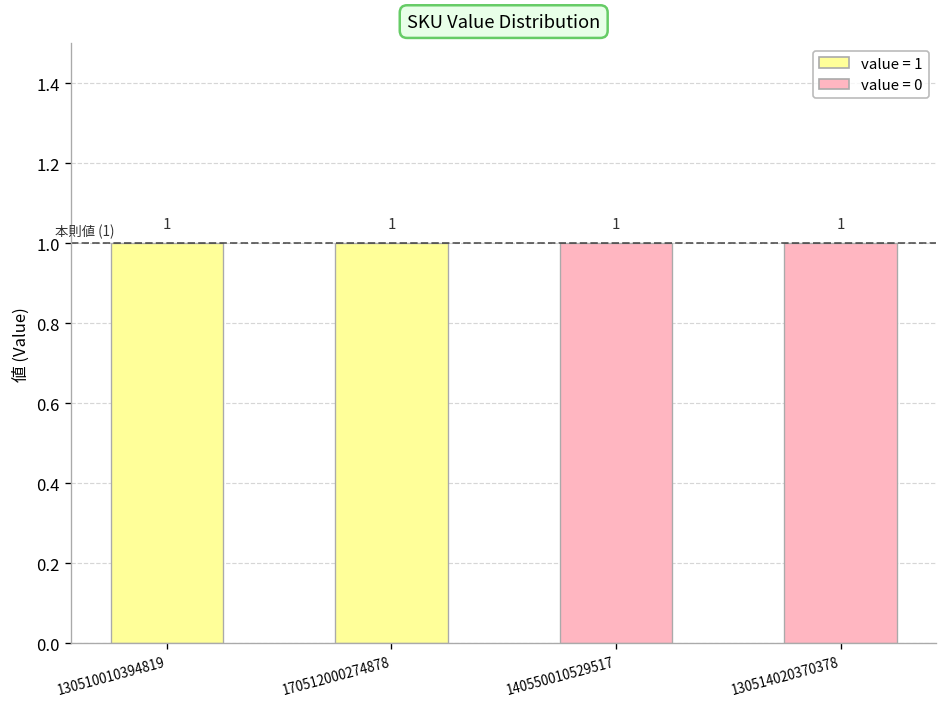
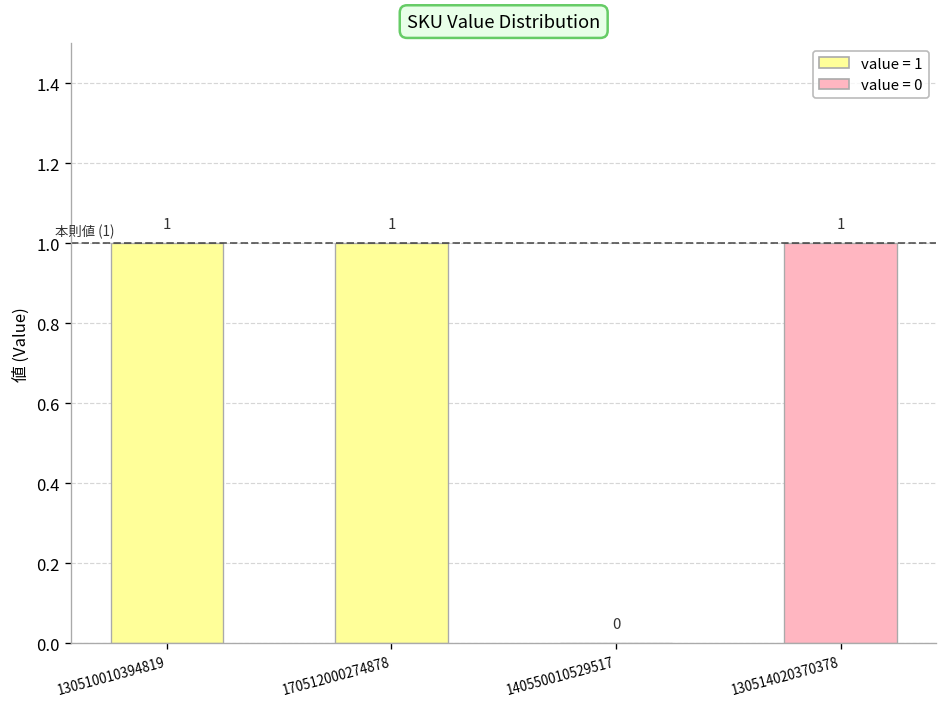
  {
    "130510010394819": 1,
    "170512000274878": 1,
-   "140550010529517": 1,
+   "140550010529517": 0,
    "130514020370378": 1
  }
